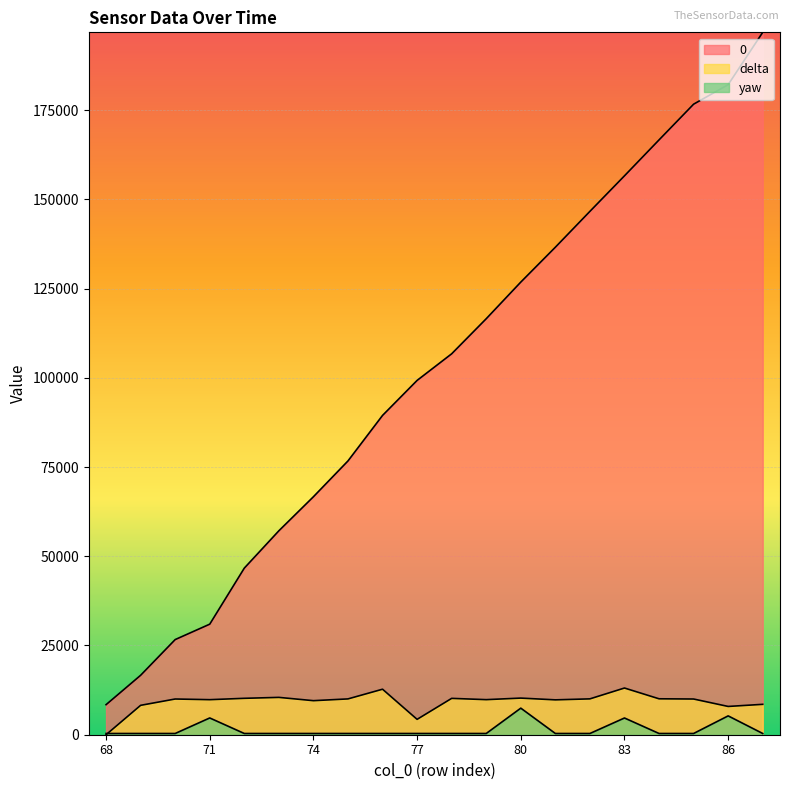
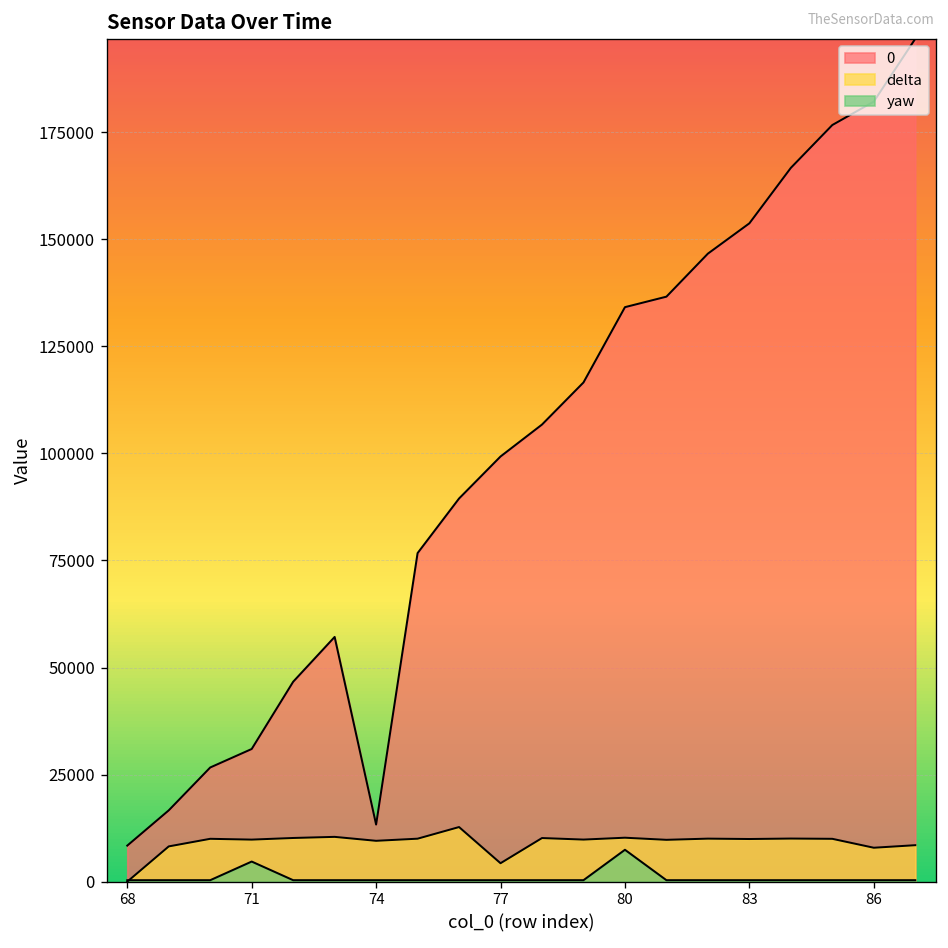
  {
    "0": {
      "68": 8000,
      "71": 31000,
-     "74": 67000,
+     "74": 13000,
      "77": 99000,
-     "80": 127000,
-     "83": 157000
+     "80": 134000,
+     "83": 154000
    },
    "delta": {
      "71": 10000,
      "74": 10000,
      "77": 4000,
      "80": 10000,
-     "83": 13000,
+     "83": 10000,
      "86": 8000
    },
    "yaw": {
      "71": 5000,
      "74": 0,
      "77": 0,
      "80": 7000,
-     "83": 5000,
-     "86": 5000
+     "83": 0,
+     "86": 0
    }
  }
